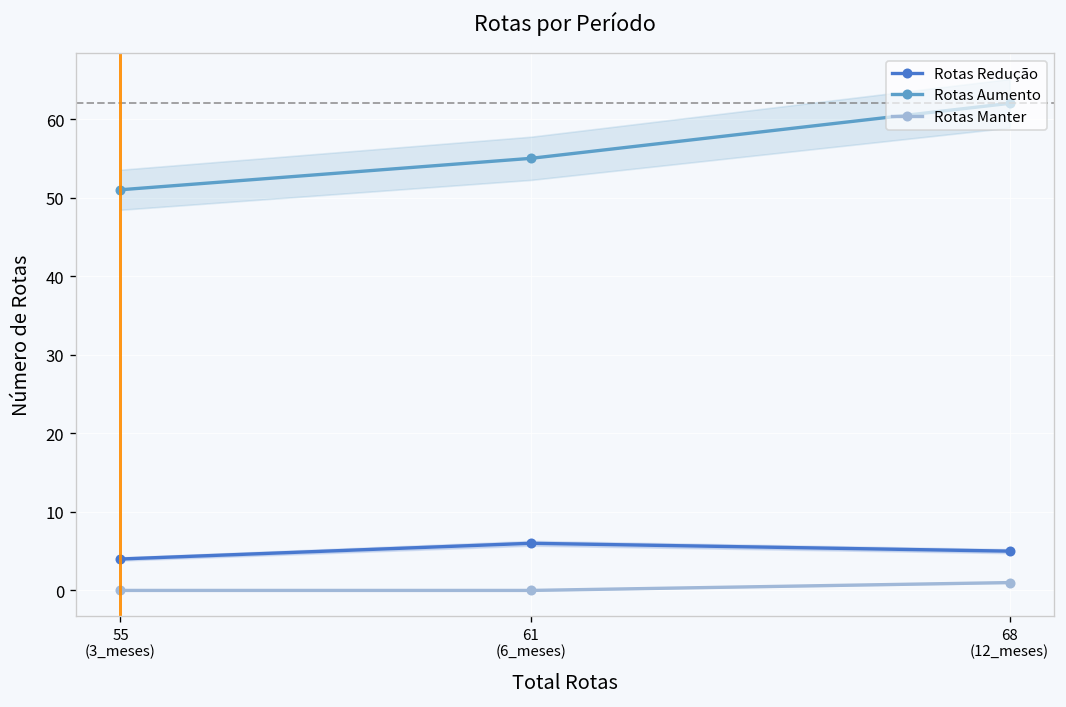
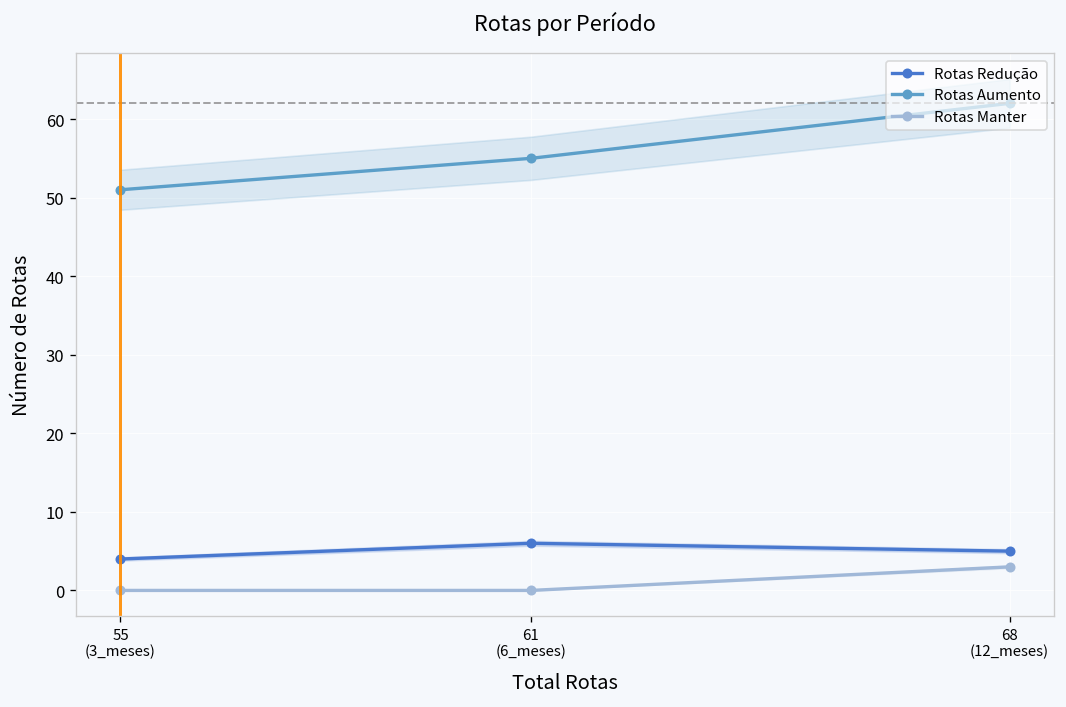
  {
    "Rotas Manter": {
      "55 (3_meses)": 0,
      "61 (6_meses)": 0,
-     "68 (12_meses)": 1
+     "68 (12_meses)": 3
    }
  }
